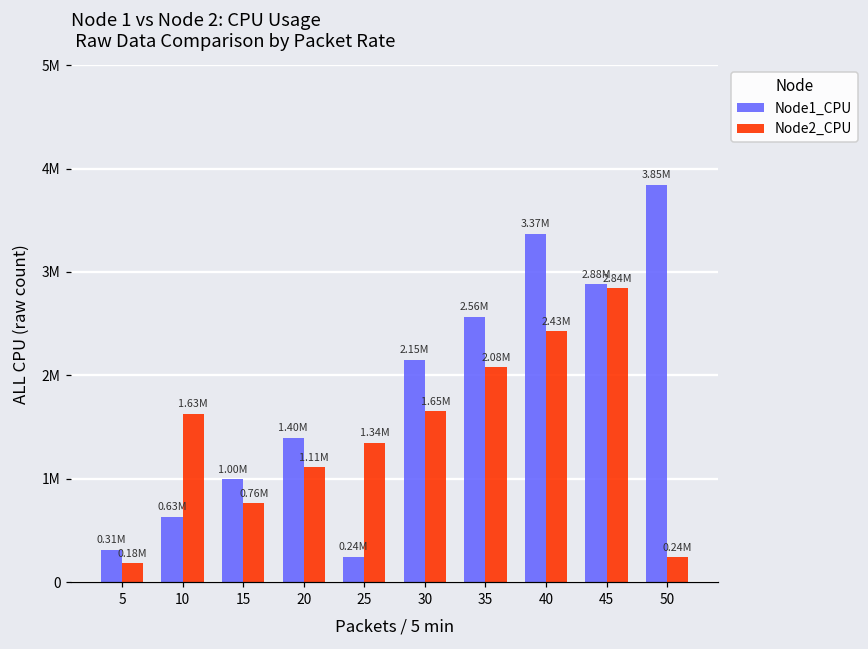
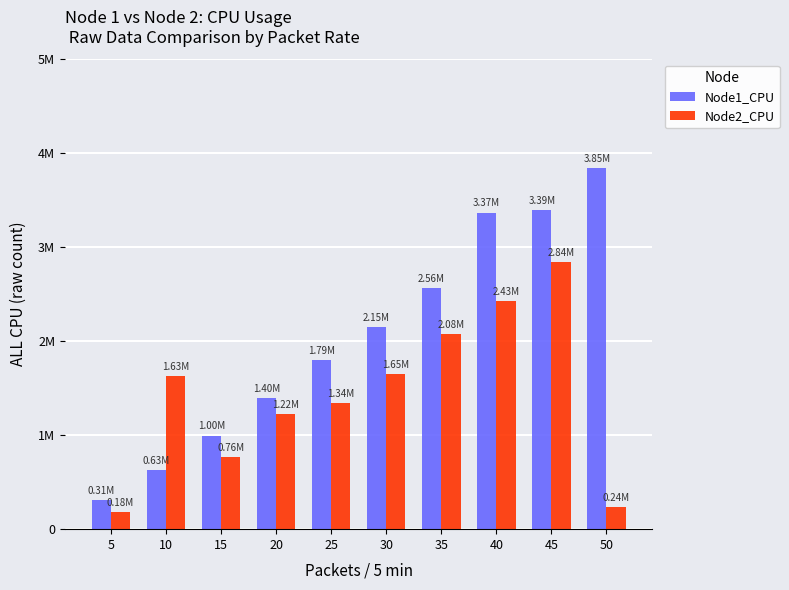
  {
    "Node1_CPU": {
      "5": "0.31M",
      "10": "0.63M",
      "15": "1.00M",
      "20": "1.40M",
-     "25": "0.24M",
+     "25": "1.79M",
      "30": "2.15M",
      "35": "2.56M",
      "40": "3.37M",
-     "45": "2.88M",
+     "45": "3.39M",
      "50": "3.85M"
    },
    "Node2_CPU": {
      "5": "0.18M",
      "10": "1.63M",
      "15": "0.76M",
-     "20": "1.11M",
+     "20": "1.22M",
      "25": "1.34M",
      "30": "1.65M",
      "35": "2.08M",
      "40": "2.43M",
      "50": "0.24M"
    }
  }
